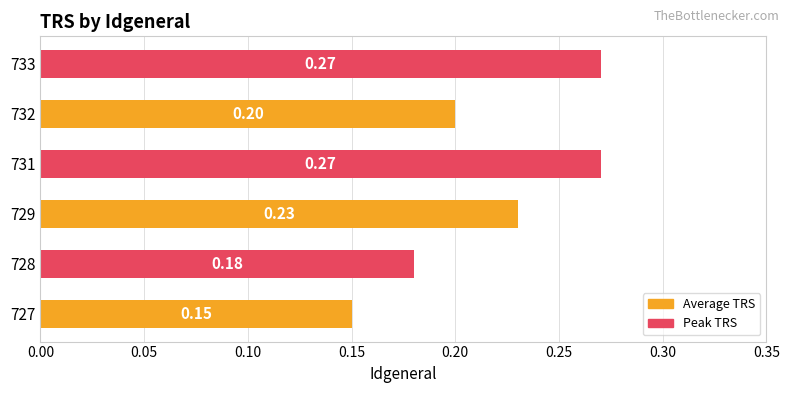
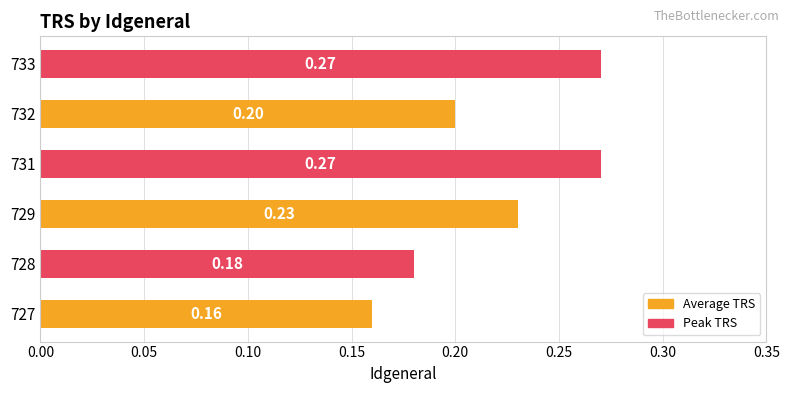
  {
    "733": 0.27,
    "732": 0.20,
    "731": 0.27,
    "729": 0.23,
    "728": 0.18,
-   "727": 0.15
+   "727": 0.16
  }
